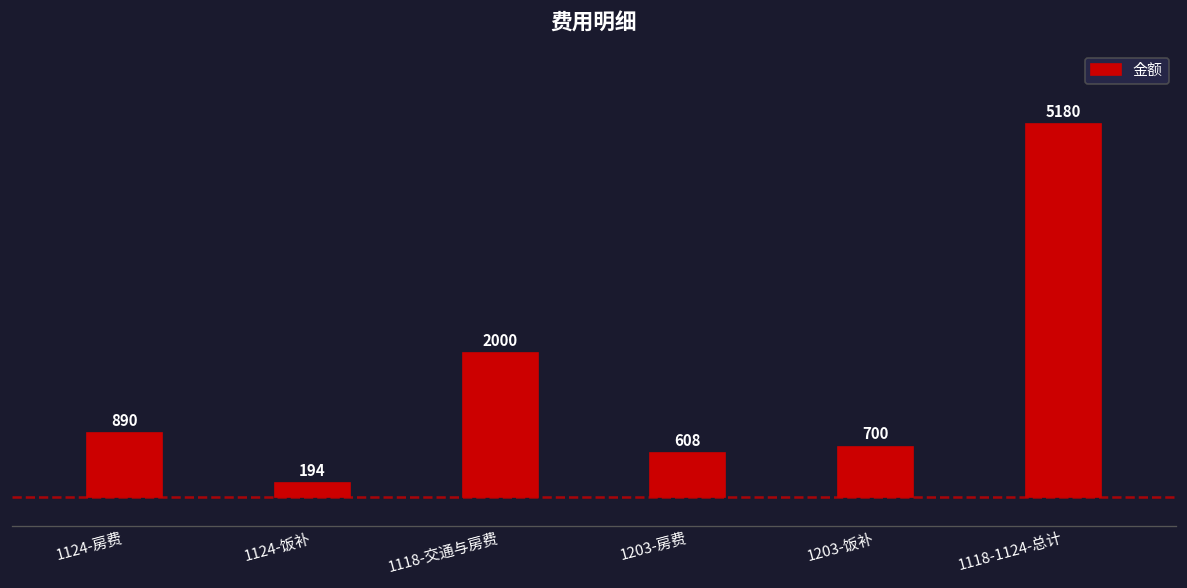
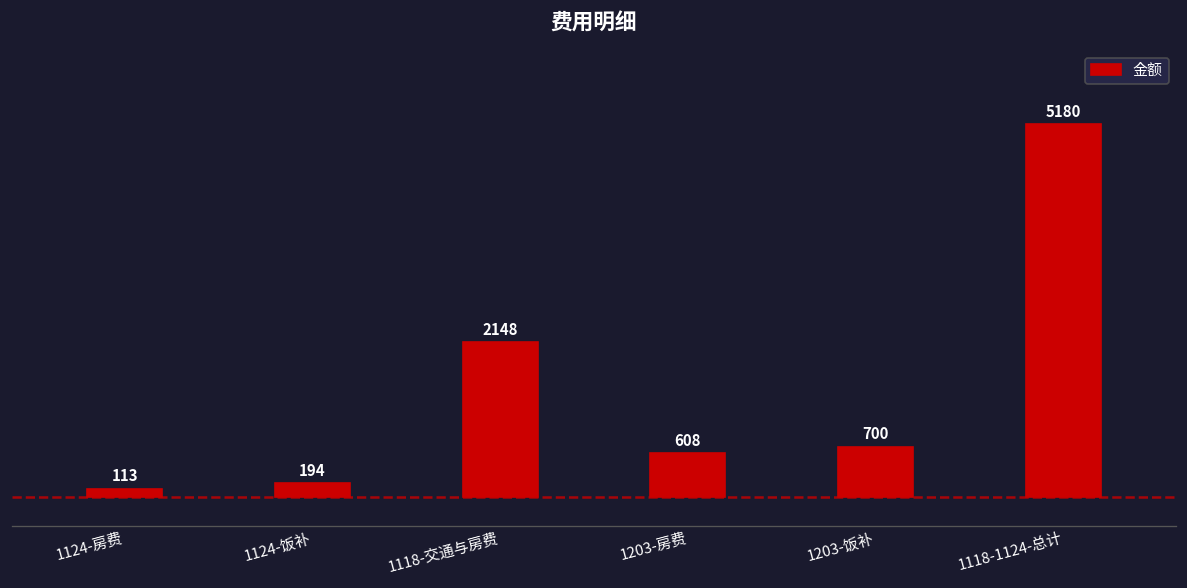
  {
-   "1124-房费": 890,
+   "1124-房费": 113,
    "1124-饭补": 194,
-   "1118-交通与房费": 2000,
+   "1118-交通与房费": 2148,
    "1203-房费": 608,
    "1203-饭补": 700,
    "1118-1124-总计": 5180
  }
